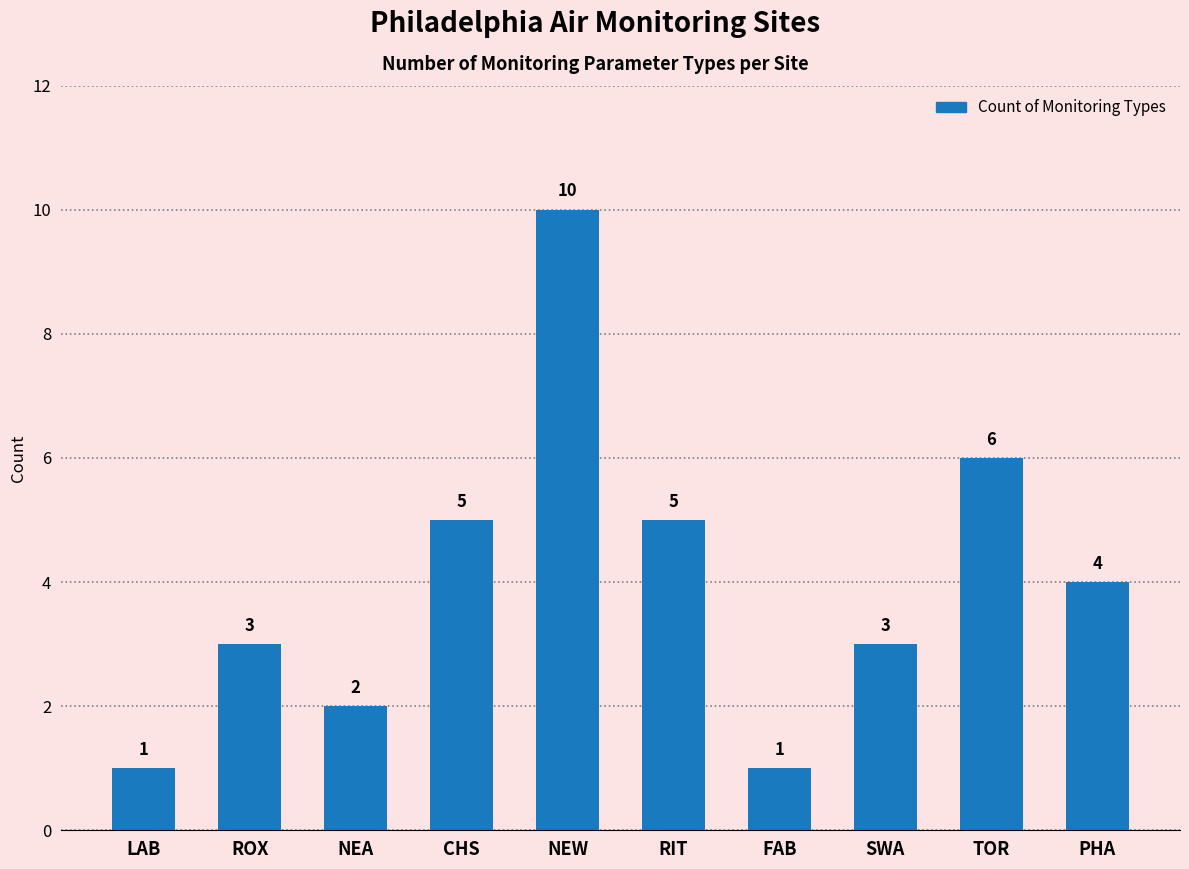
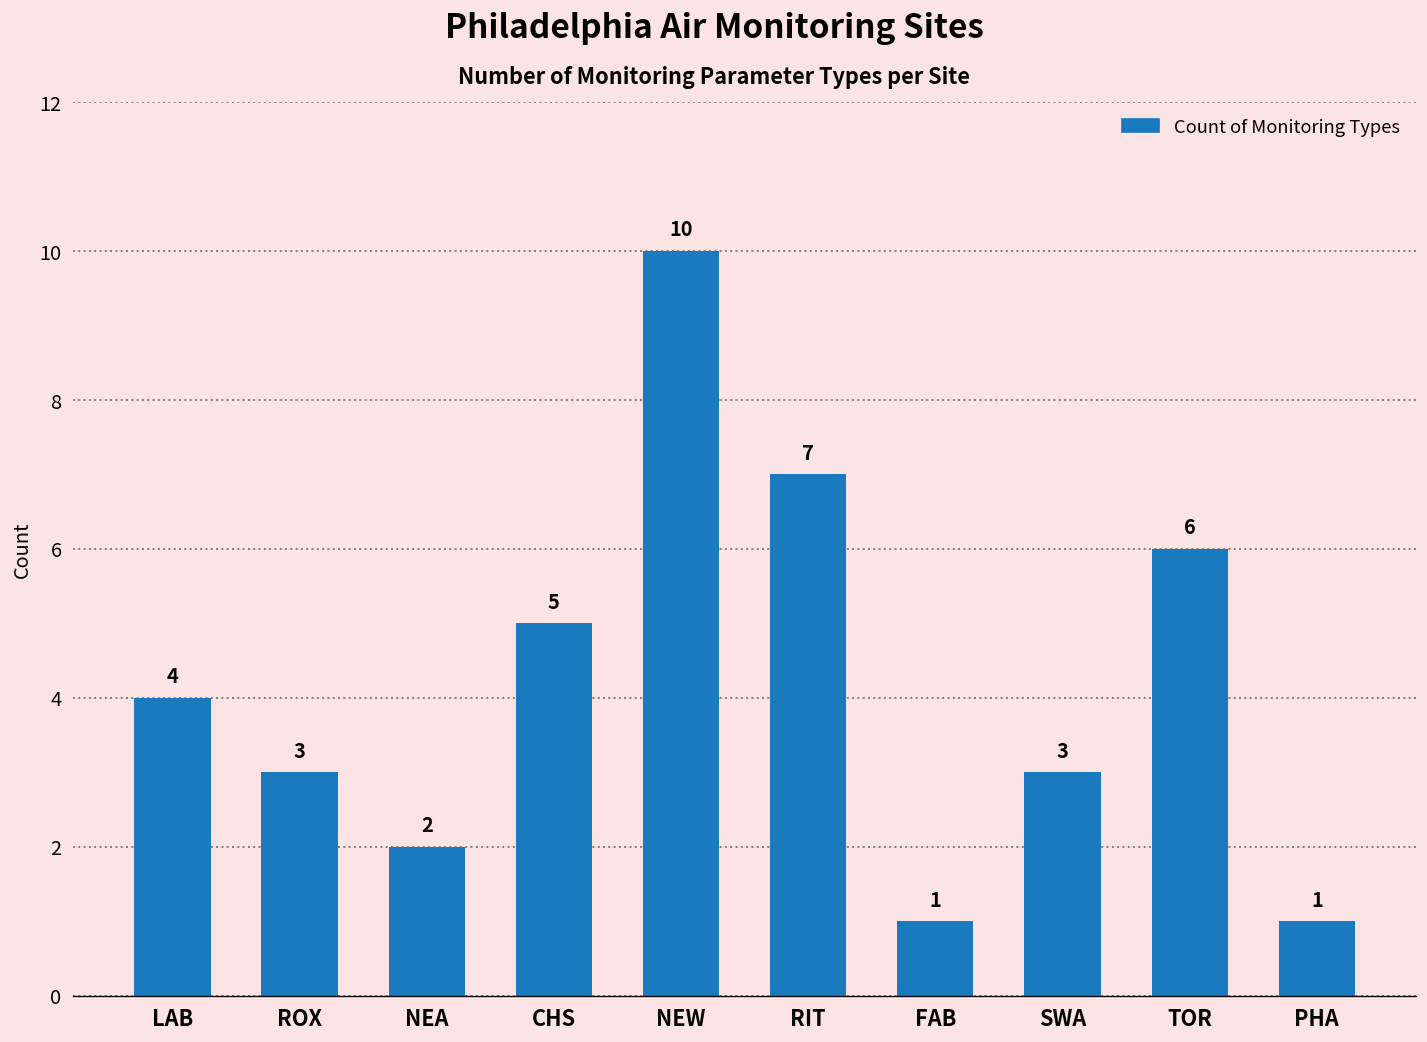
  {
-   "LAB": 1,
+   "LAB": 4,
    "ROX": 3,
    "NEA": 2,
    "CHS": 5,
    "NEW": 10,
-   "RIT": 5,
+   "RIT": 7,
    "FAB": 1,
    "SWA": 3,
    "TOR": 6,
-   "PHA": 4
+   "PHA": 1
  }
